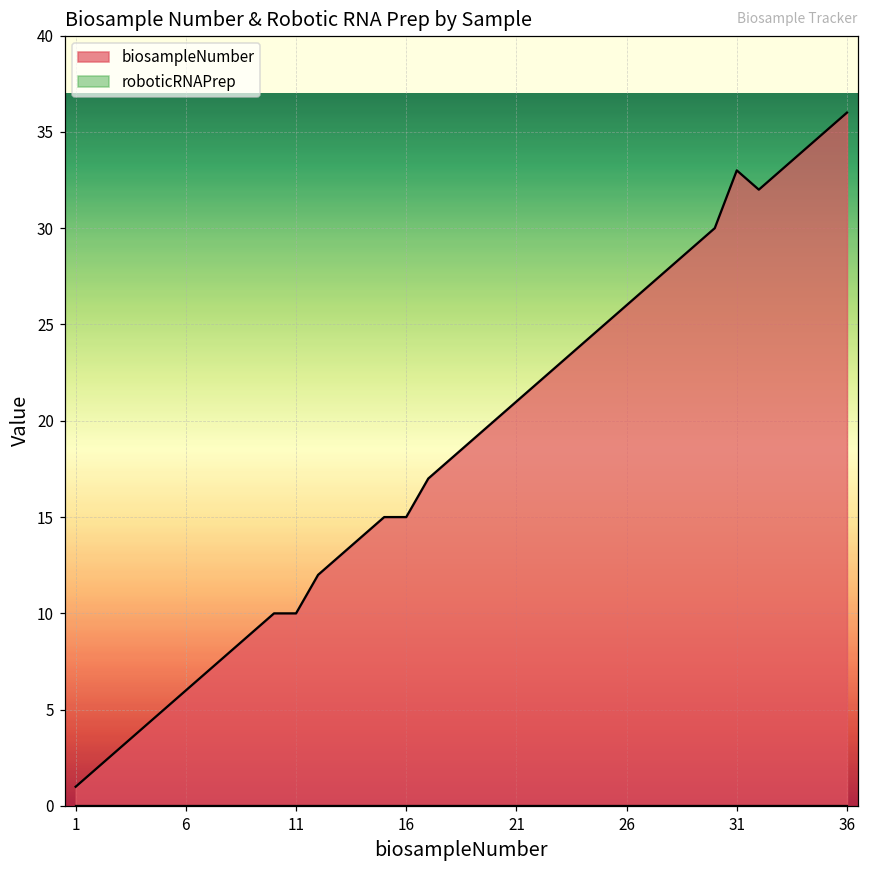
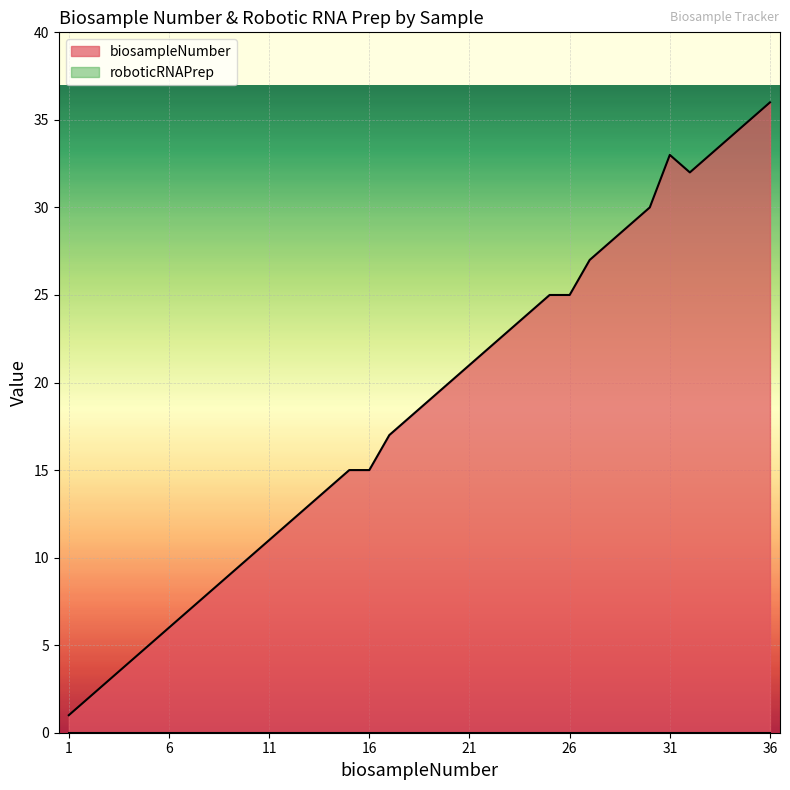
  {
    "biosampleNumber": {
      "1": 1,
      "6": 6,
-     "11": 10,
+     "11": 11,
      "16": 15,
      "21": 21,
-     "26": 26,
+     "26": 25,
      "31": 33,
      "36": 36
    },
    "roboticRNAPrep": {
      "1": 0,
      "6": 0,
      "11": 0,
      "16": 0,
      "21": 0,
      "26": 0,
      "31": 0,
      "36": 0
    }
  }
